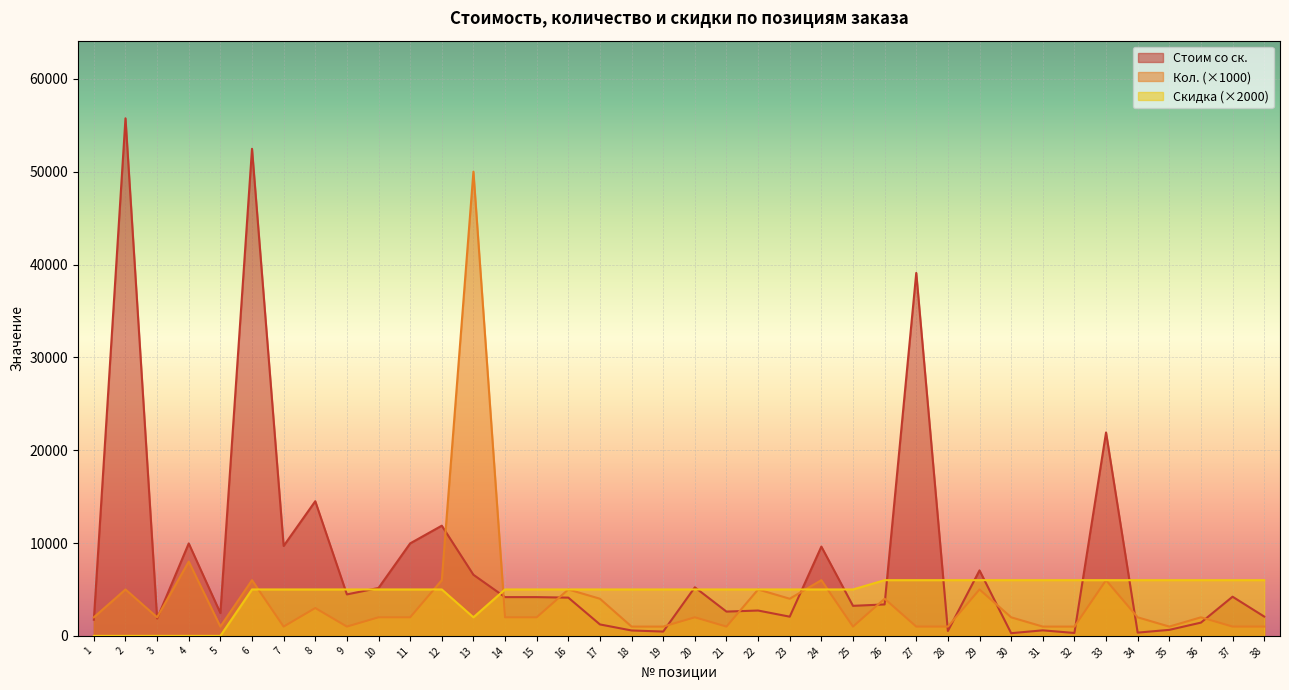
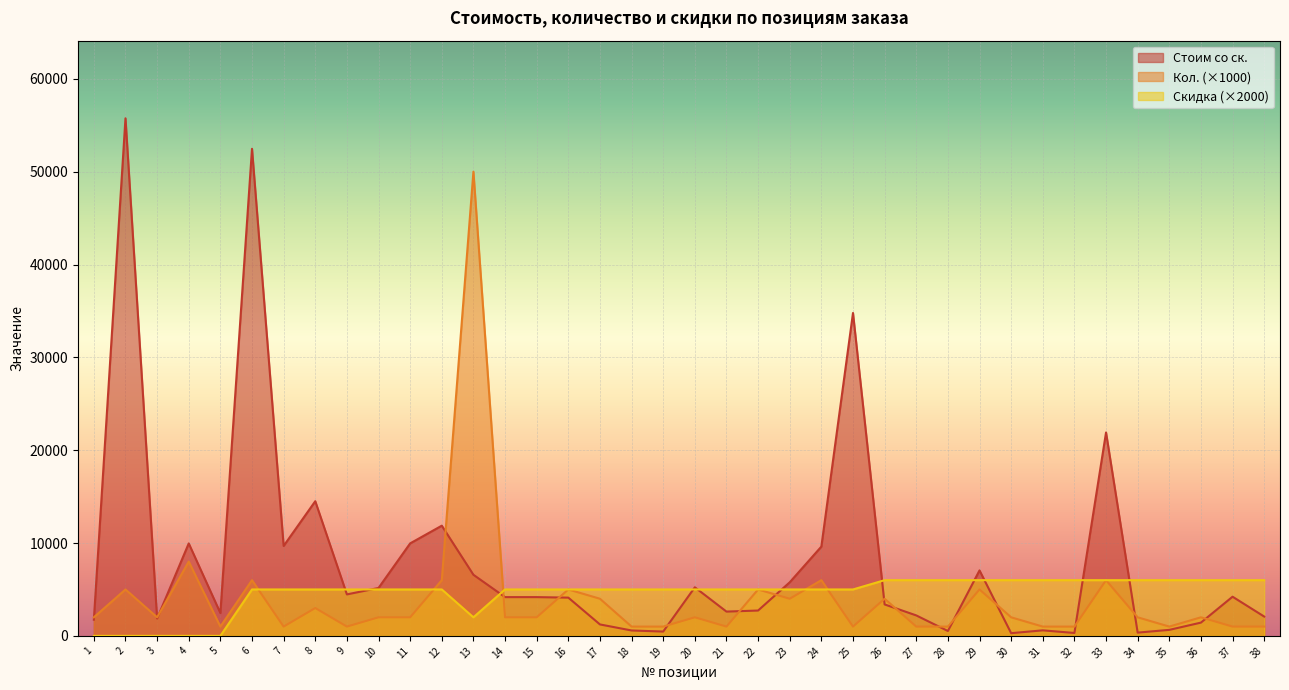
  {
    "Стоим со ск.": {
      "2": 56000,
      "4": 10000,
      "5": 2000,
      "6": 52000,
      "7": 10000,
      "8": 15000,
      "9": 4000,
      "11": 10000,
      "12": 12000,
      "13": 7000,
      "14": 4000,
      "15": 4000,
      "16": 4000,
      "17": 1000,
      "18": 1000,
      "19": 0,
      "21": 3000,
      "22": 3000,
-     "23": 2000,
+     "23": 6000,
      "24": 10000,
-     "25": 3000,
+     "25": 35000,
      "26": 3000,
-     "27": 39000,
+     "27": 2000,
      "28": 1000,
      "29": 7000,
      "30": 0,
      "31": 1000,
      "32": 0,
      "33": 22000,
      "34": 0,
      "35": 1000,
      "36": 1000,
      "37": 4000,
      "38": 2000
    },
    "Кол. (×1000)": {
      "2": 5000,
      "4": 8000,
      "5": 1000,
      "6": 6000,
      "7": 1000,
      "8": 3000,
      "9": 1000,
      "10": 2000,
      "11": 2000,
      "12": 6000,
      "13": 50000,
      "14": 2000,
      "15": 2000,
      "17": 4000,
      "18": 1000,
      "19": 1000,
      "20": 2000,
      "21": 1000,
      "23": 4000,
      "24": 6000,
      "25": 1000,
      "26": 4000,
      "27": 1000,
      "28": 1000,
      "29": 5000,
      "30": 2000,
      "31": 1000,
      "32": 1000,
      "34": 2000,
      "35": 1000,
      "36": 2000,
      "37": 1000,
      "38": 1000
    },
    "Скидка (×2000)": {
      "1": 0,
      "2": 0,
      "3": 0,
      "4": 0,
      "5": 0,
      "6": 5000,
      "7": 5000,
      "8": 5000,
      "9": 5000,
      "11": 5000,
      "12": 5000,
      "13": 2000,
      "14": 5000,
      "15": 5000,
      "17": 5000,
      "18": 5000,
      "19": 5000,
      "21": 5000,
      "23": 5000,
      "24": 5000,
      "25": 5000,
      "26": 6000,
      "27": 6000,
      "28": 6000,
      "29": 6000,
      "30": 6000,
      "31": 6000,
      "32": 6000,
      "34": 6000,
      "35": 6000,
      "36": 6000,
      "37": 6000,
      "38": 6000
    }
  }
